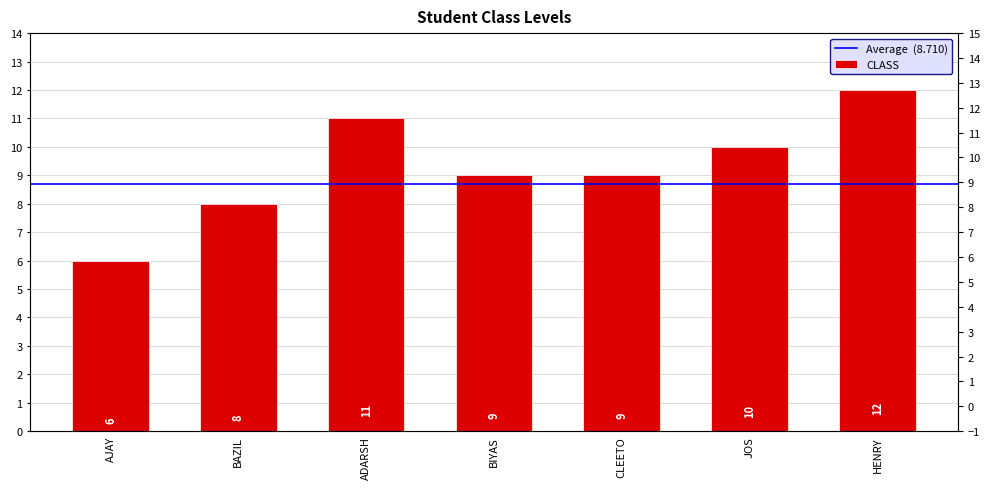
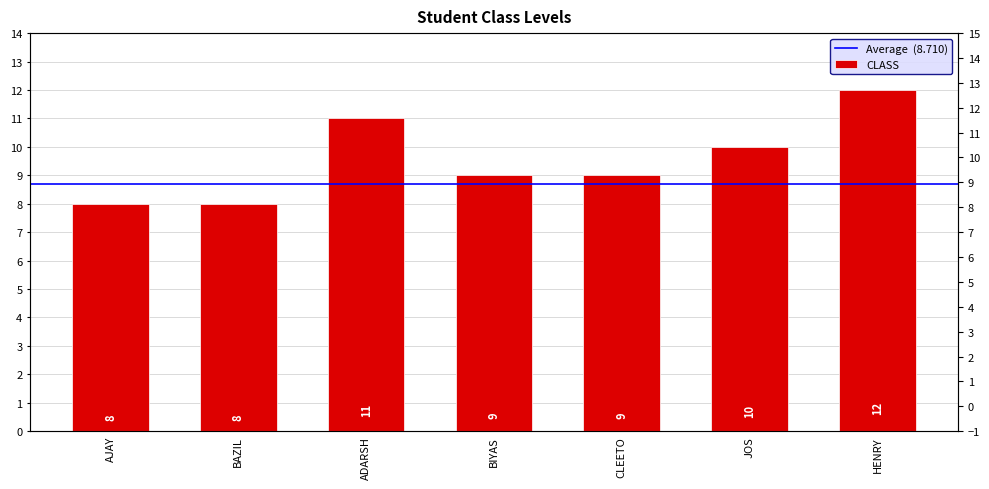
  {
-   "AJAY": 6,
+   "AJAY": 8,
    "BAZIL": 8,
    "ADARSH": 11,
    "BIYAS": 9,
    "CLEETO": 9,
    "JOS": 10,
    "HENRY": 12
  }
